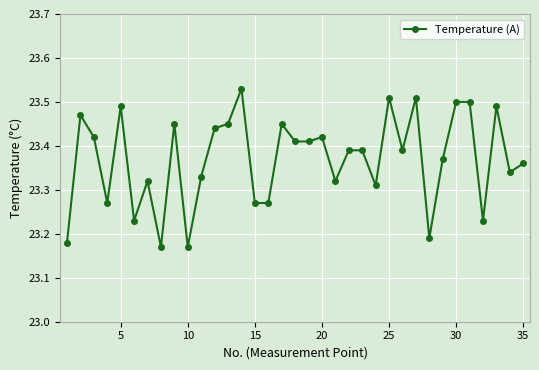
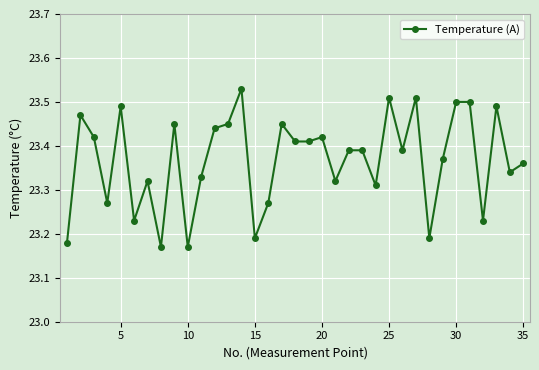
  {
    "5": 23.49,
    "10": 23.17,
-   "15": 23.27,
+   "15": 23.19,
    "20": 23.42,
    "25": 23.51,
    "30": 23.50,
    "35": 23.36
  }
